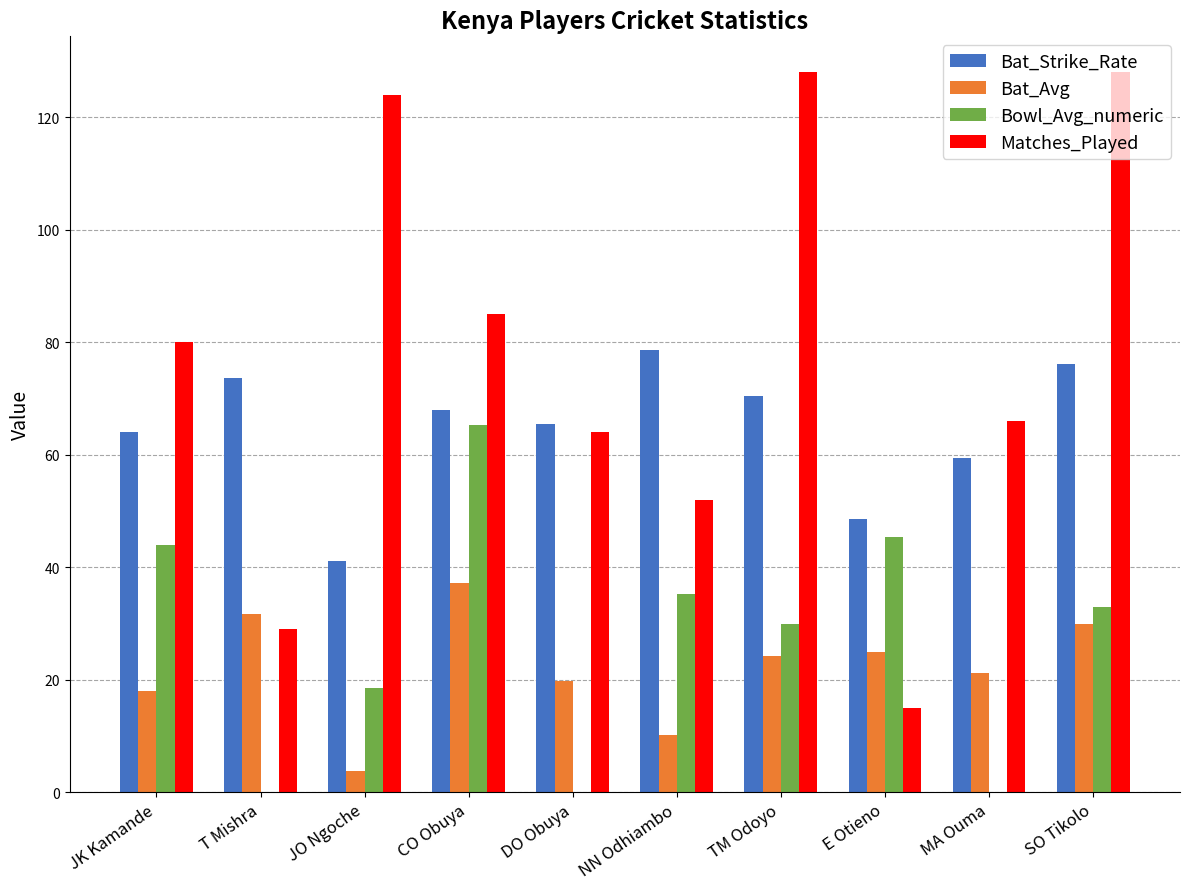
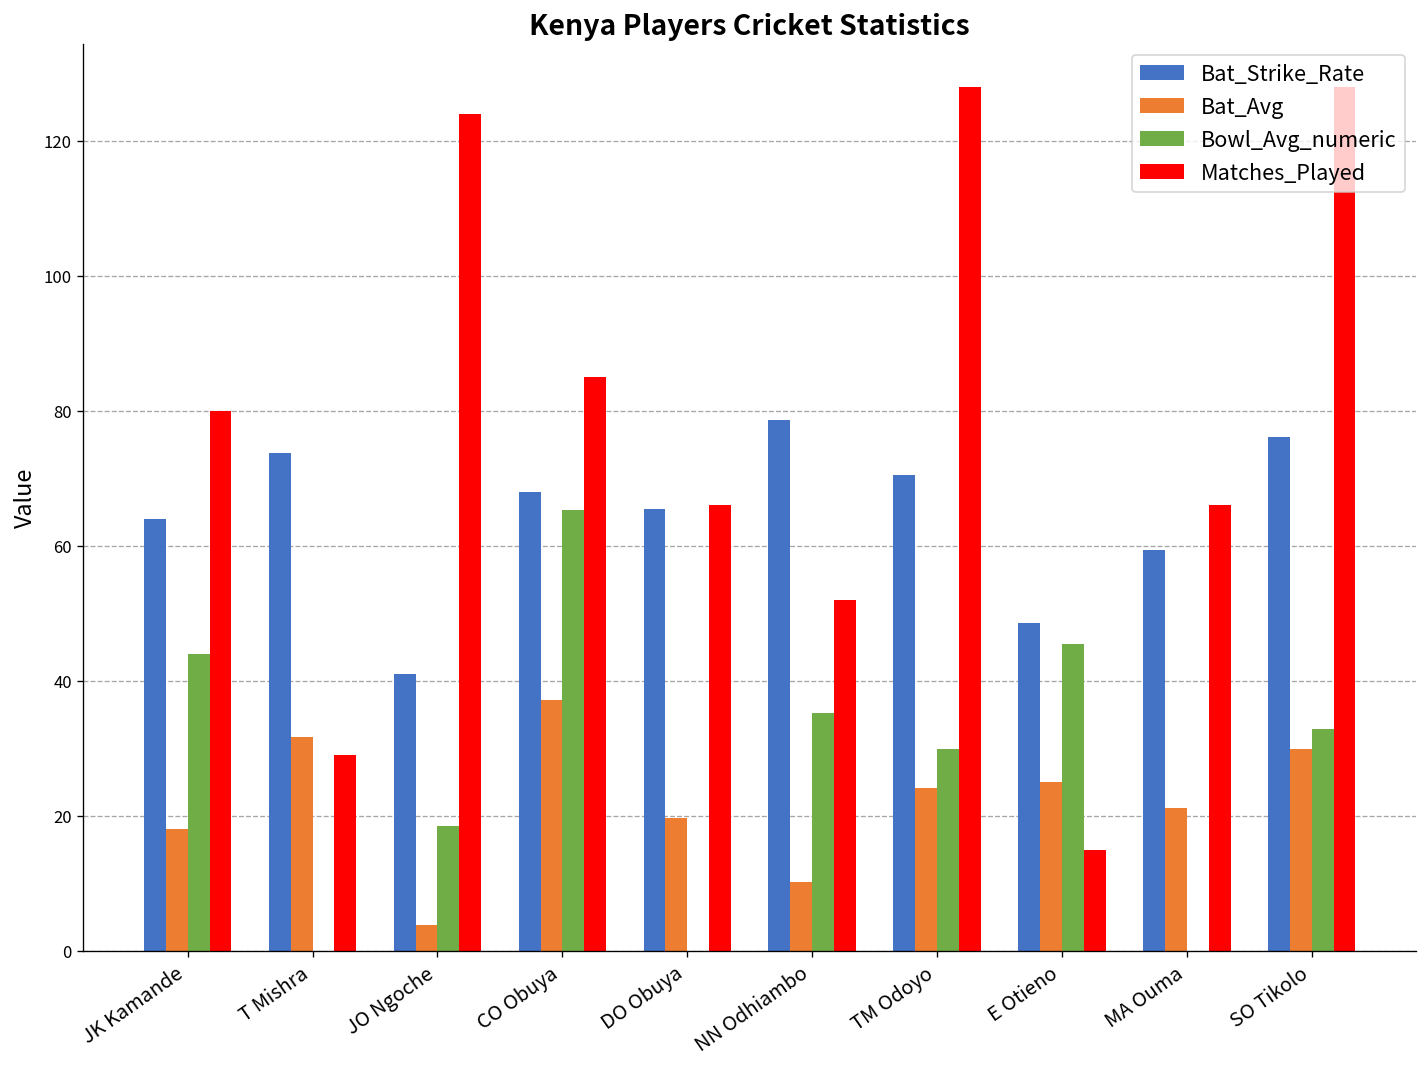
  {
    "Bat_Strike_Rate": {
      "JK Kamande": 64,
      "T Mishra": 74,
      "JO Ngoche": 41,
      "CO Obuya": 68,
      "DO Obuya": 65,
      "NN Odhiambo": 79,
      "TM Odoyo": 70,
      "E Otieno": 49,
      "MA Ouma": 59,
      "SO Tikolo": 76
    },
    "Bat_Avg": {
      "JK Kamande": 18,
      "T Mishra": 32,
      "JO Ngoche": 4,
      "CO Obuya": 37,
      "DO Obuya": 20,
      "NN Odhiambo": 10,
      "TM Odoyo": 24,
      "E Otieno": 25,
      "MA Ouma": 21,
      "SO Tikolo": 30
    },
    "Bowl_Avg_numeric": {
      "JK Kamande": 44,
      "T Mishra": 0,
      "JO Ngoche": 18,
      "CO Obuya": 65,
      "DO Obuya": 0,
      "NN Odhiambo": 35,
      "TM Odoyo": 30,
      "E Otieno": 45,
      "MA Ouma": 0,
      "SO Tikolo": 33
    },
    "Matches_Played": {
      "JK Kamande": 80,
      "T Mishra": 29,
      "JO Ngoche": 124,
      "CO Obuya": 85,
-     "DO Obuya": 64,
+     "DO Obuya": 66,
      "NN Odhiambo": 52,
      "TM Odoyo": 128,
      "E Otieno": 15,
      "MA Ouma": 66
    }
  }
